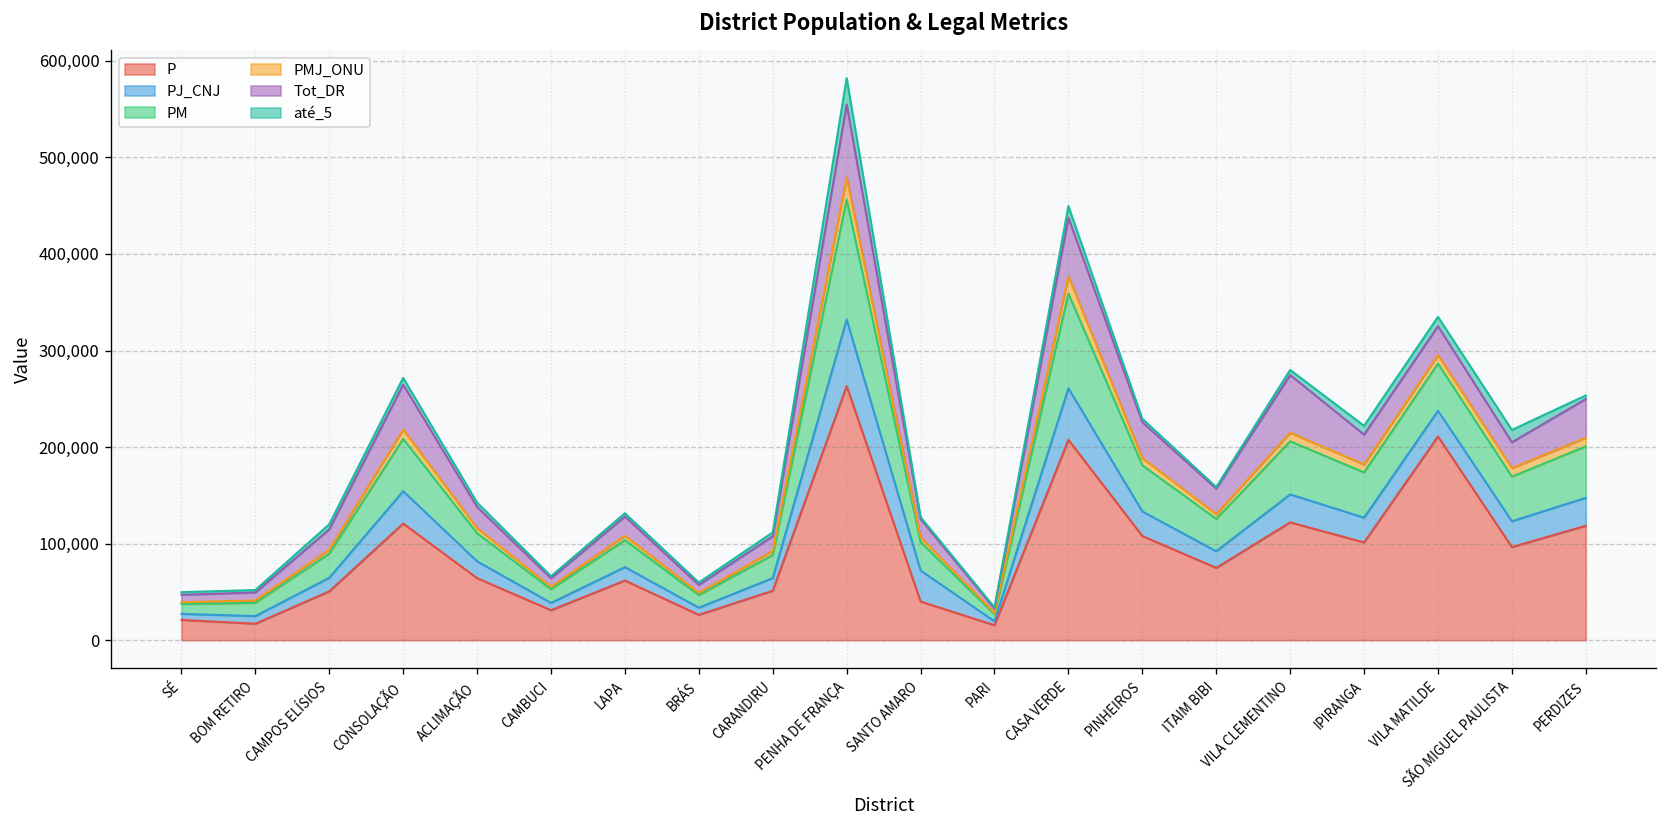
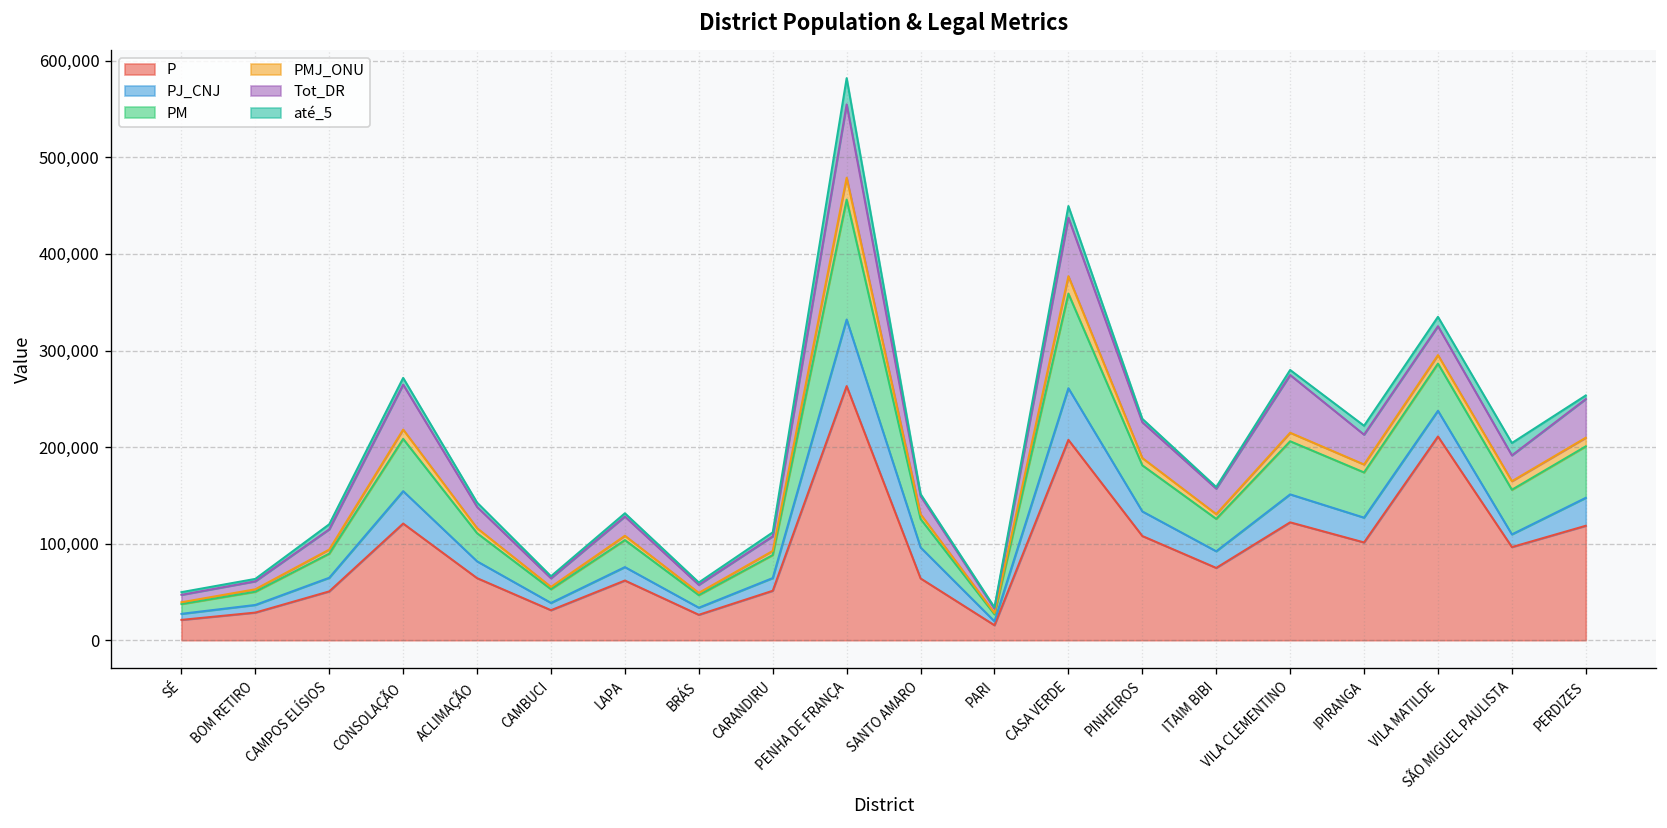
  {
    "P": {
      "SÉ": "20,000",
-     "BOM RETIRO": "20,000",
+     "BOM RETIRO": "30,000",
      "CAMPOS ELÍSIOS": "50,000",
      "CONSOLAÇÃO": "120,000",
      "ACLIMAÇÃO": "60,000",
      "CAMBUCI": "30,000",
      "LAPA": "60,000",
      "BRÁS": "30,000",
      "CARANDIRU": "50,000",
      "PENHA DE FRANÇA": "260,000",
-     "SANTO AMARO": "40,000",
+     "SANTO AMARO": "60,000",
      "PARI": "20,000",
      "CASA VERDE": "210,000",
      "PINHEIROS": "110,000",
      "ITAIM BIBI": "70,000",
      "VILA CLEMENTINO": "120,000",
      "IPIRANGA": "100,000",
      "VILA MATILDE": "210,000",
      "SÃO MIGUEL PAULISTA": "100,000",
      "PERDIZES": "120,000"
    },
    "PJ_CNJ": {
      "SÉ": "10,000",
      "BOM RETIRO": "10,000",
      "CAMPOS ELÍSIOS": "10,000",
      "CONSOLAÇÃO": "30,000",
      "ACLIMAÇÃO": "20,000",
      "CAMBUCI": "10,000",
      "LAPA": "10,000",
      "BRÁS": "10,000",
      "CARANDIRU": "10,000",
      "PENHA DE FRANÇA": "70,000",
      "SANTO AMARO": "30,000",
      "PARI": "0",
      "CASA VERDE": "50,000",
      "PINHEIROS": "30,000",
      "ITAIM BIBI": "20,000",
      "VILA CLEMENTINO": "30,000",
      "IPIRANGA": "30,000",
      "VILA MATILDE": "30,000",
-     "SÃO MIGUEL PAULISTA": "30,000",
+     "SÃO MIGUEL PAULISTA": "10,000",
      "PERDIZES": "30,000"
    },
    "PMJ_ONU": {
      "CAMPOS ELÍSIOS": "0",
      "CONSOLAÇÃO": "10,000",
      "ACLIMAÇÃO": "10,000",
      "LAPA": "0",
      "CARANDIRU": "0",
      "PENHA DE FRANÇA": "20,000",
      "SANTO AMARO": "0",
      "CASA VERDE": "20,000",
      "PINHEIROS": "10,000",
      "ITAIM BIBI": "0",
      "VILA CLEMENTINO": "10,000",
      "IPIRANGA": "10,000",
      "VILA MATILDE": "10,000",
      "SÃO MIGUEL PAULISTA": "10,000",
      "PERDIZES": "10,000"
    },
    "Tot_DR": {
      "CAMPOS ELÍSIOS": "20,000",
      "CONSOLAÇÃO": "50,000",
      "ACLIMAÇÃO": "20,000",
      "LAPA": "20,000",
      "CARANDIRU": "20,000",
      "PENHA DE FRANÇA": "80,000",
      "CASA VERDE": "60,000",
      "PINHEIROS": "40,000",
      "VILA CLEMENTINO": "60,000",
      "IPIRANGA": "30,000",
      "VILA MATILDE": "30,000",
      "SÃO MIGUEL PAULISTA": "30,000",
      "PERDIZES": "40,000"
    }
  }
